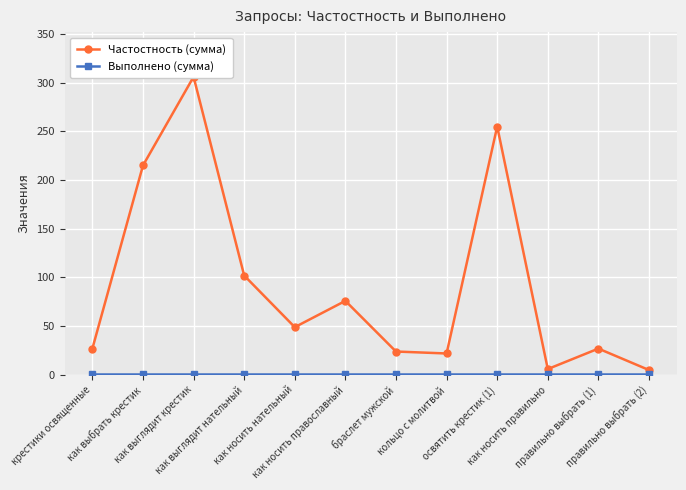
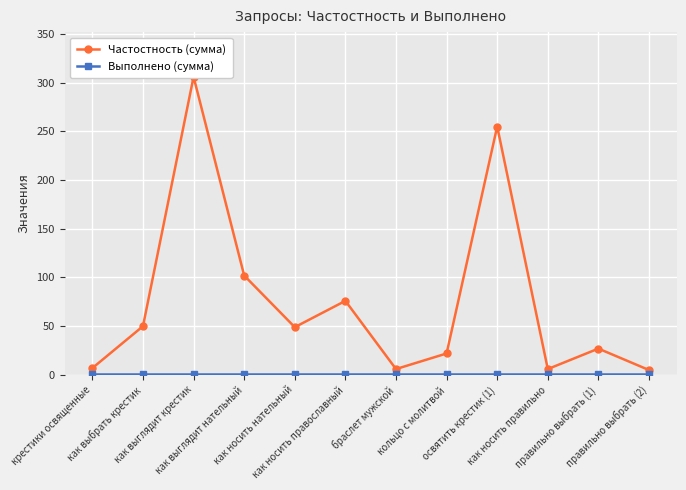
  {
    "Частостность (сумма)": {
-     "крестики освященные": 30,
-     "как выбрать крестик": 220,
+     "крестики освященные": 10,
+     "как выбрать крестик": 50,
      "как выглядит нательный": 100,
      "как носить нательный": 50,
      "как носить православный": 80,
-     "браслет мужской": 20,
+     "браслет мужской": 10,
      "кольцо с молитвой": 20,
      "освятить крестик (1)": 260,
      "как носить правильно": 10,
      "правильно выбрать (1)": 30,
      "правильно выбрать (2)": 10
    },
    "Выполнено (сумма)": {
      "крестики освященные": 0,
      "как выбрать крестик": 0,
      "как выглядит крестик": 0,
      "как выглядит нательный": 0,
      "как носить нательный": 0,
      "как носить православный": 0,
      "браслет мужской": 0,
      "кольцо с молитвой": 0,
      "освятить крестик (1)": 0,
      "как носить правильно": 0,
      "правильно выбрать (1)": 0,
      "правильно выбрать (2)": 0
    }
  }
